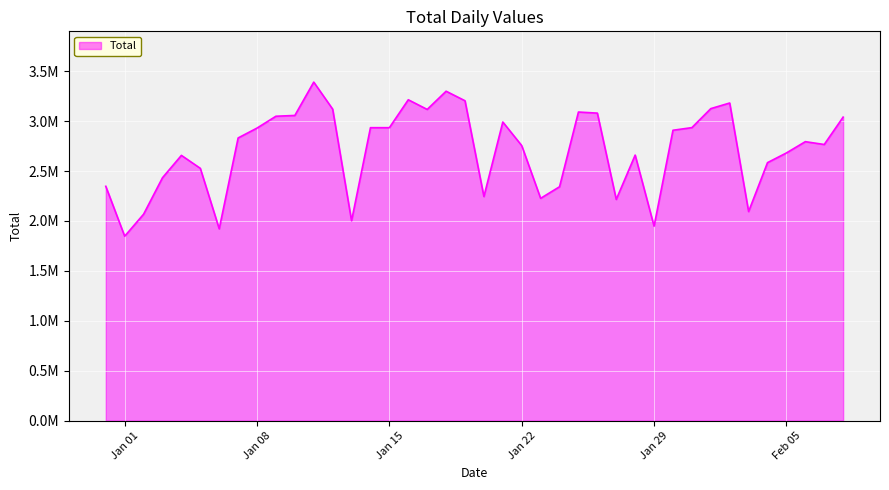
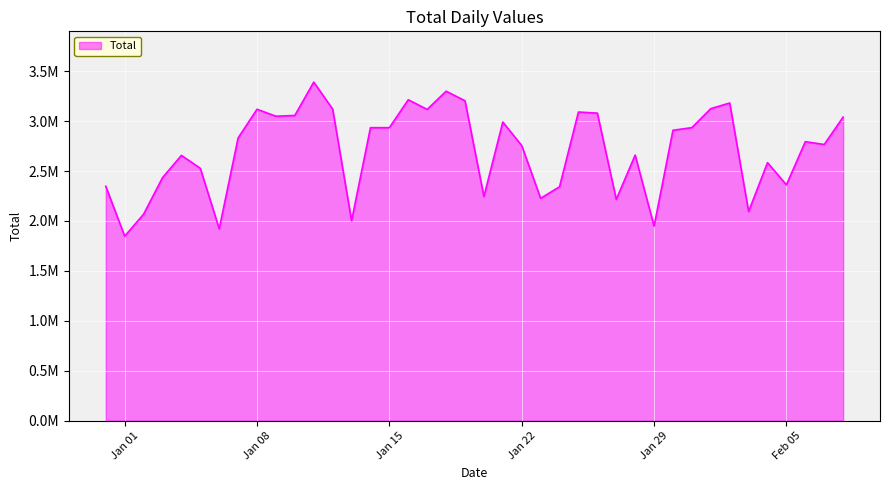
  {
    "Jan 01": 1800000,
-   "Jan 08": 2900000,
+   "Jan 08": 3100000,
    "Jan 15": 2900000,
    "Jan 22": 2800000,
    "Jan 29": 1900000,
-   "Feb 05": 2700000
+   "Feb 05": 2400000
  }
